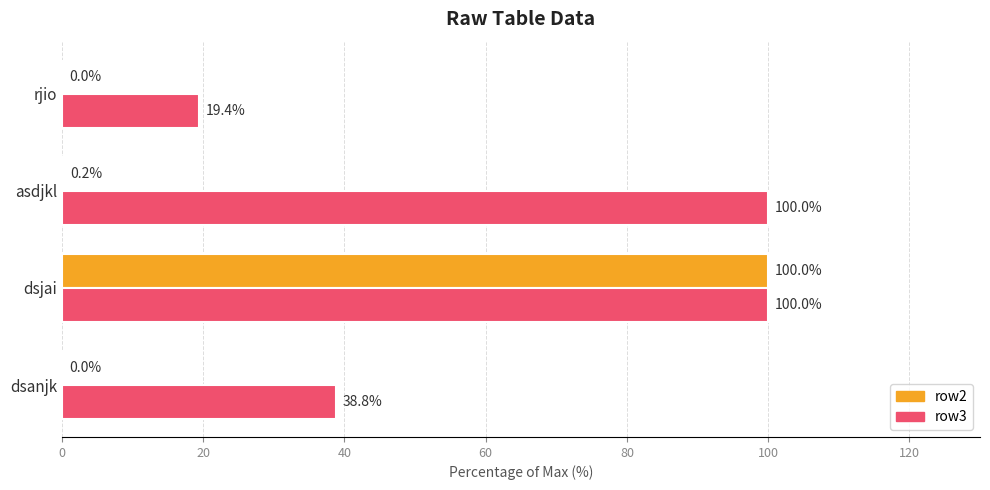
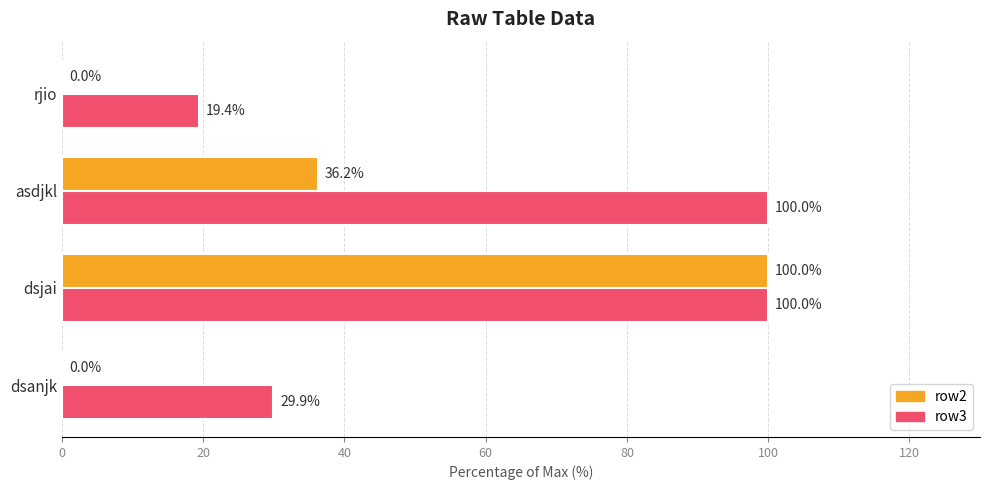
  {
    "row2": {
      "rjio": "0.0%",
-     "asdjkl": "0.2%",
+     "asdjkl": "36.2%",
      "dsjai": "100.0%",
      "dsanjk": "0.0%"
    },
    "row3": {
      "rjio": "19.4%",
      "asdjkl": "100.0%",
      "dsjai": "100.0%",
-     "dsanjk": "38.8%"
+     "dsanjk": "29.9%"
    }
  }
